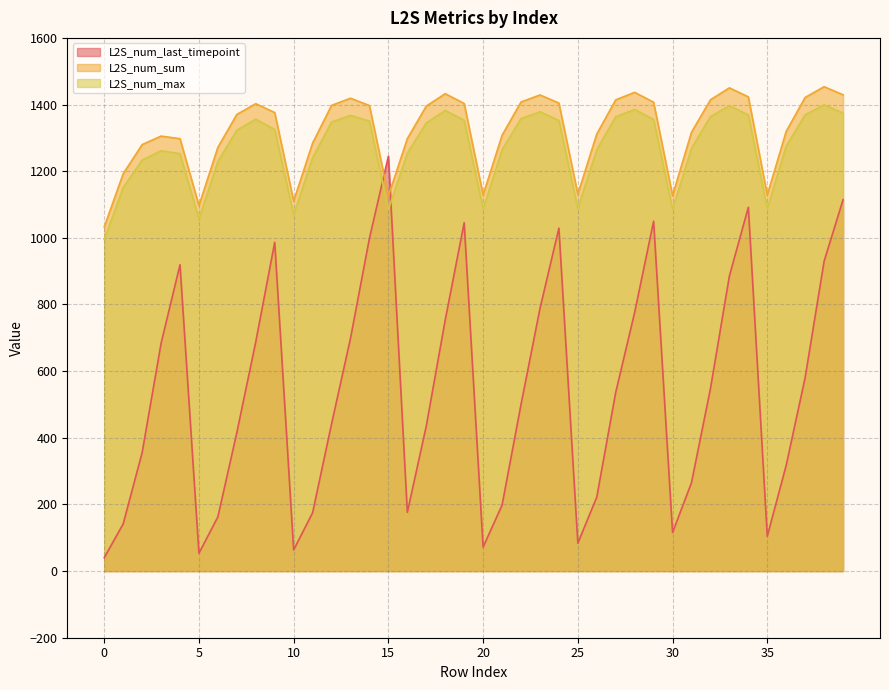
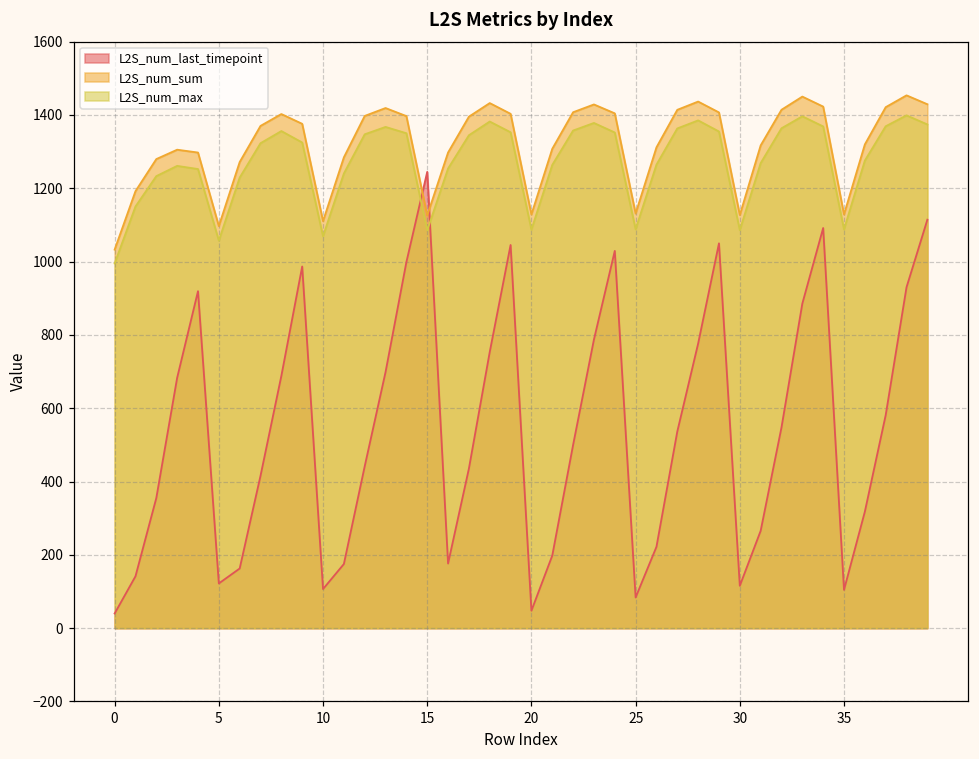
  {
    "L2S_num_last_timepoint": {
      "0": 40,
-     "5": 50,
-     "10": 60,
+     "5": 120,
+     "10": 110,
      "15": 1240,
-     "20": 70,
+     "20": 50,
      "25": 80,
      "30": 120,
      "35": 100
    }
  }
